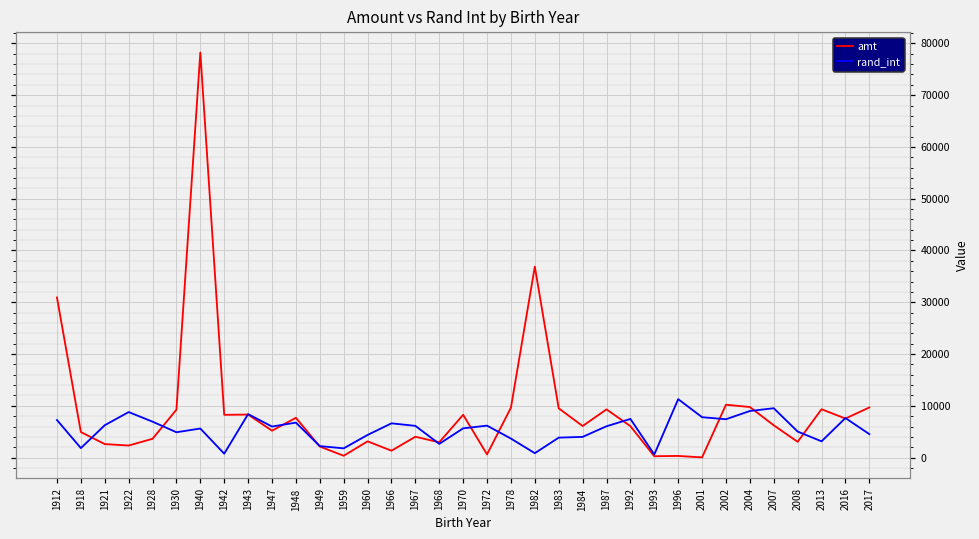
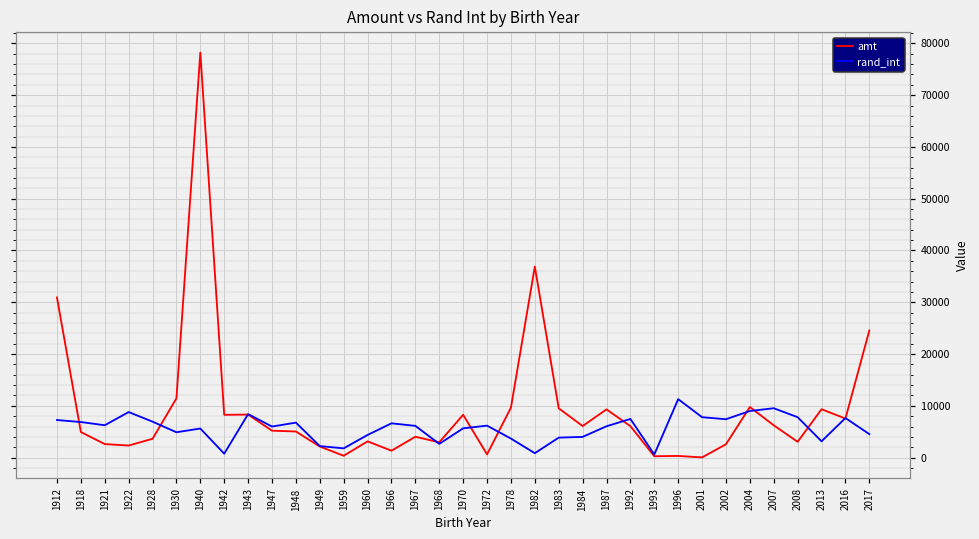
  {
    "amt": {
      "1912": 31000,
      "1918": 5000,
      "1921": 3000,
      "1922": 2000,
      "1928": 4000,
-     "1930": 9000,
+     "1930": 11000,
      "1940": 78000,
      "1942": 8000,
      "1947": 5000,
-     "1948": 8000,
+     "1948": 5000,
      "1959": 0,
      "1960": 3000,
      "1966": 1000,
      "1967": 4000,
      "1970": 8000,
      "1972": 1000,
      "1978": 10000,
      "1982": 37000,
      "1983": 10000,
      "1984": 6000,
      "1987": 9000,
      "1992": 6000,
      "1996": 0,
      "2001": 0,
-     "2002": 10000,
+     "2002": 3000,
      "2004": 10000,
      "2007": 6000,
      "2008": 3000,
      "2013": 9000,
-     "2017": 10000
+     "2017": 25000
    },
    "rand_int": {
      "1912": 7000,
-     "1918": 2000,
+     "1918": 7000,
      "1921": 6000,
      "1922": 9000,
      "1928": 7000,
      "1930": 5000,
      "1940": 6000,
      "1942": 1000,
      "1947": 6000,
      "1948": 7000,
      "1959": 2000,
      "1960": 4000,
      "1966": 7000,
      "1967": 6000,
      "1970": 6000,
      "1972": 6000,
      "1978": 4000,
      "1982": 1000,
      "1983": 4000,
      "1984": 4000,
      "1987": 6000,
      "1992": 7000,
      "1996": 11000,
      "2001": 8000,
      "2002": 7000,
      "2004": 9000,
      "2007": 10000,
-     "2008": 5000,
+     "2008": 8000,
      "2013": 3000,
      "2017": 5000
    }
  }
